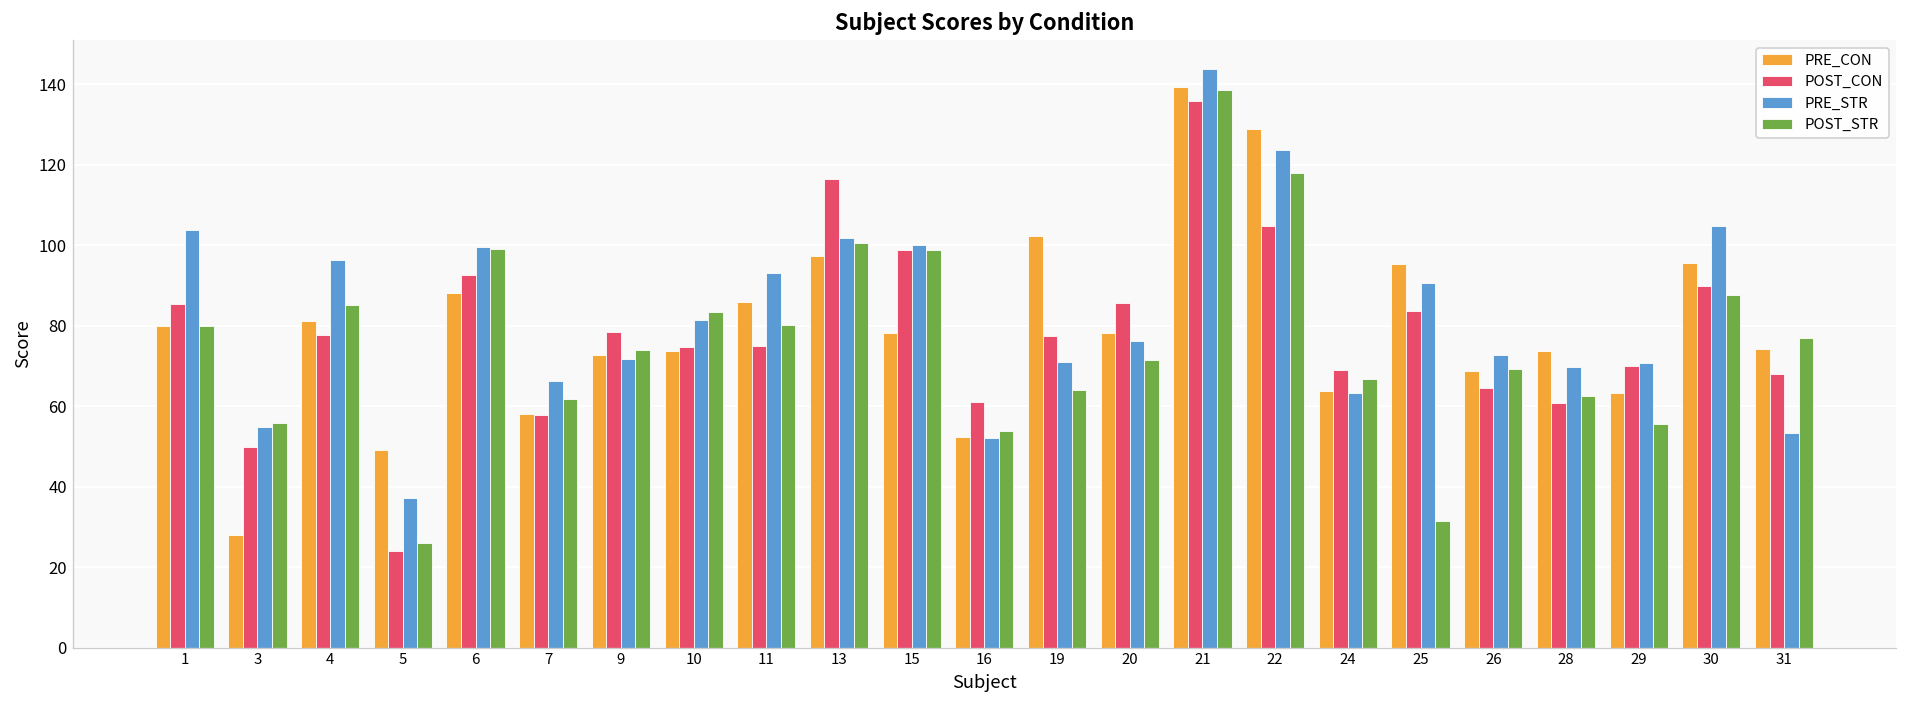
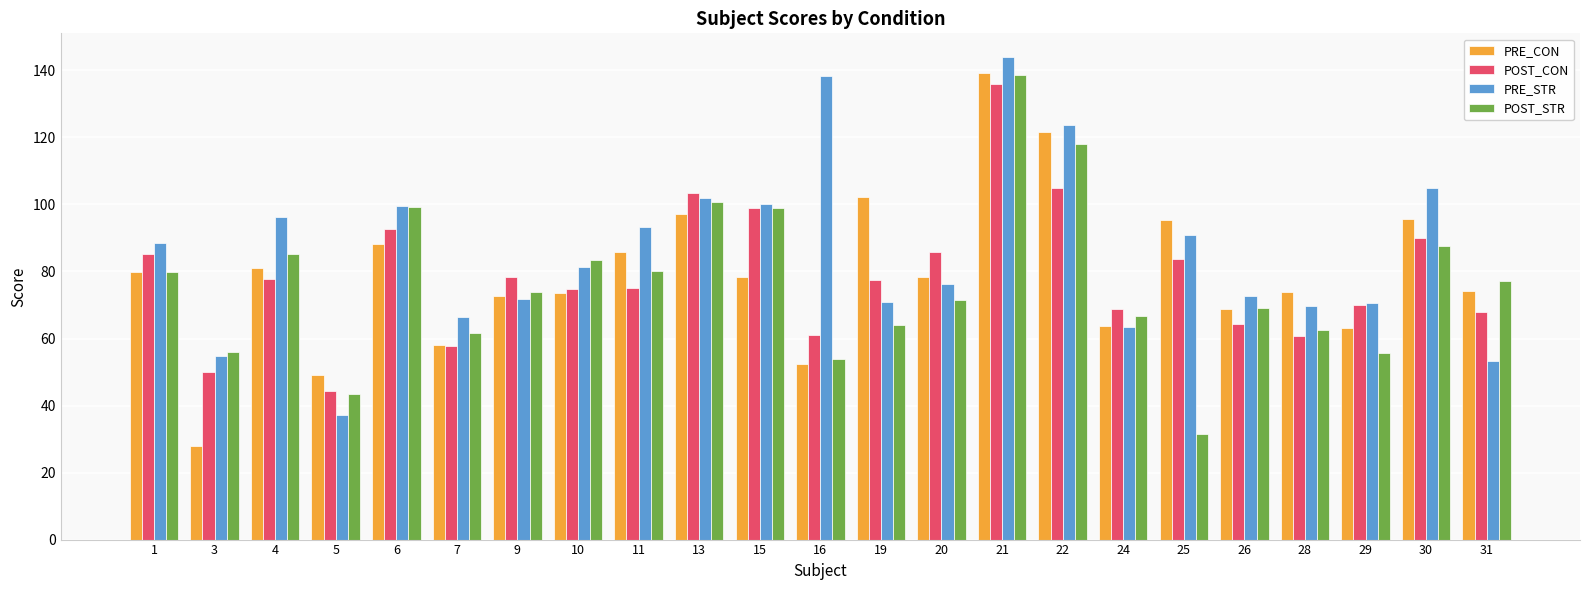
  {
    "PRE_CON": {
      "1": 80,
      "3": 28,
      "4": 81,
      "5": 49,
      "6": 88,
      "7": 58,
      "9": 73,
      "10": 74,
      "11": 86,
      "13": 97,
      "15": 78,
      "16": 52,
      "19": 102,
      "20": 78,
      "21": 139,
-     "22": 129,
+     "22": 122,
      "24": 64,
      "25": 95,
      "26": 69,
      "28": 74,
      "29": 63,
      "30": 96,
      "31": 74
    },
    "POST_CON": {
      "1": 85,
      "3": 50,
      "4": 78,
-     "5": 24,
+     "5": 44,
      "6": 93,
      "7": 58,
      "9": 78,
      "10": 75,
      "11": 75,
-     "13": 117,
+     "13": 103,
      "15": 99,
      "16": 61,
      "19": 77,
      "20": 86,
      "21": 136,
      "22": 105,
      "24": 69,
      "25": 84,
      "26": 64,
      "28": 61,
      "29": 70,
      "30": 90,
      "31": 68
    },
    "PRE_STR": {
-     "1": 104,
+     "1": 88,
      "3": 55,
      "4": 96,
      "5": 37,
      "6": 100,
      "7": 66,
      "9": 72,
      "10": 81,
      "11": 93,
      "13": 102,
      "15": 100,
-     "16": 52,
+     "16": 138,
      "19": 71,
      "20": 76,
      "21": 144,
      "22": 124,
      "24": 63,
      "25": 91,
      "26": 73,
      "28": 70,
      "29": 71,
      "30": 105,
      "31": 53
    },
    "POST_STR": {
      "1": 80,
      "3": 56,
      "4": 85,
-     "5": 26,
+     "5": 43,
      "6": 99,
      "7": 62,
      "9": 74,
      "10": 83,
      "11": 80,
      "13": 101,
      "15": 99,
      "16": 54,
      "19": 64,
      "20": 72,
      "21": 139,
      "22": 118,
      "24": 67,
      "25": 31,
      "26": 69,
      "28": 63,
      "29": 56,
      "30": 88,
      "31": 77
    }
  }
